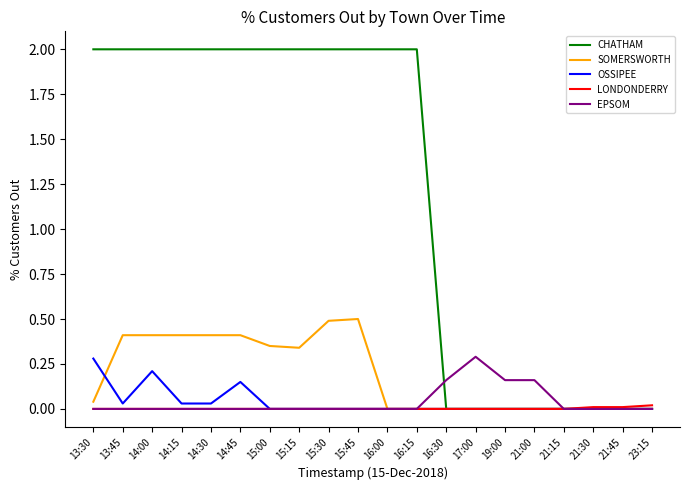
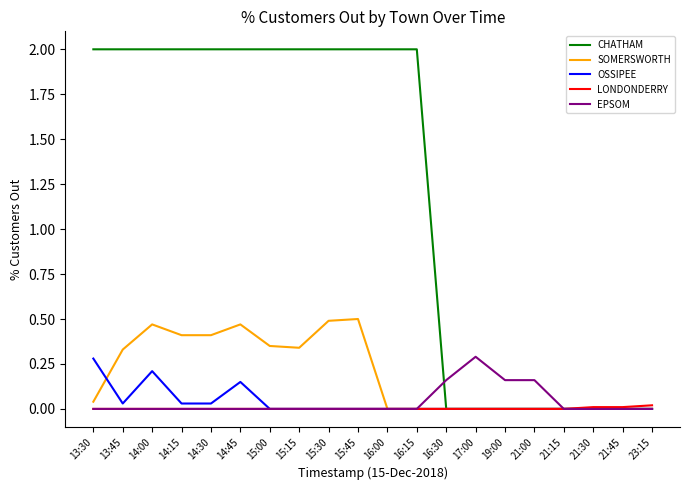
  {
    "CHATHAM": {
      "13:30": 2.00,
      "13:45": 2.00,
      "14:00": 2.00,
      "14:15": 2.00,
      "14:30": 2.00,
      "14:45": 2.00,
      "15:00": 2.00,
      "15:15": 2.00,
      "15:30": 2.00,
      "15:45": 2.00,
      "16:00": 2.00,
      "16:15": 2.00
    },
    "SOMERSWORTH": {
      "13:30": 0.04,
-     "13:45": 0.41,
-     "14:00": 0.41,
+     "13:45": 0.33,
+     "14:00": 0.47,
      "14:15": 0.41,
      "14:30": 0.41,
-     "14:45": 0.41,
+     "14:45": 0.47,
      "15:00": 0.35,
      "15:15": 0.34,
      "15:30": 0.49,
      "15:45": 0.50
    },
    "OSSIPEE": {
      "13:30": 0.28,
      "13:45": 0.03,
      "14:00": 0.21,
      "14:15": 0.03,
      "14:30": 0.03,
      "14:45": 0.15
    },
    "LONDONDERRY": {
      "23:15": 0.02
    },
    "EPSOM": {
      "16:30": 0.16,
      "17:00": 0.29,
      "19:00": 0.16,
      "21:00": 0.16
    }
  }
